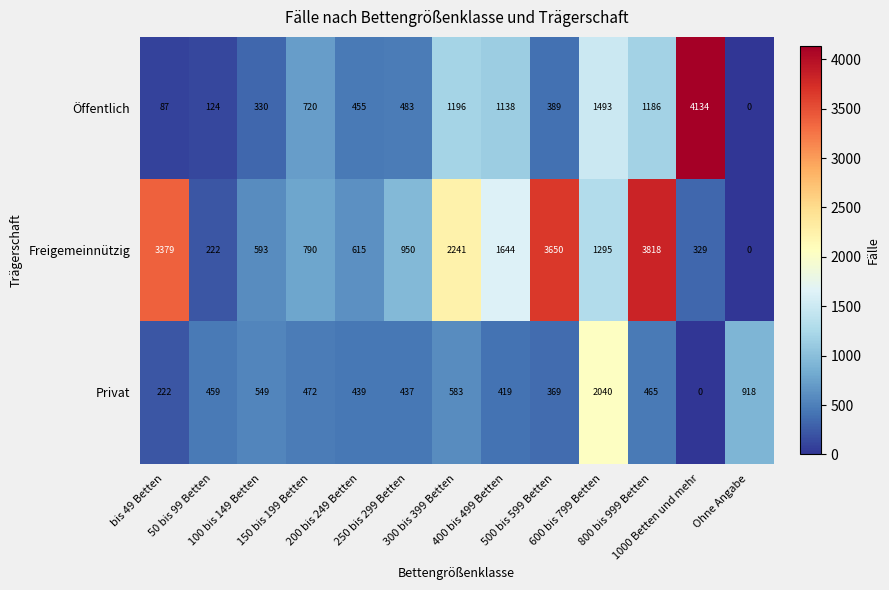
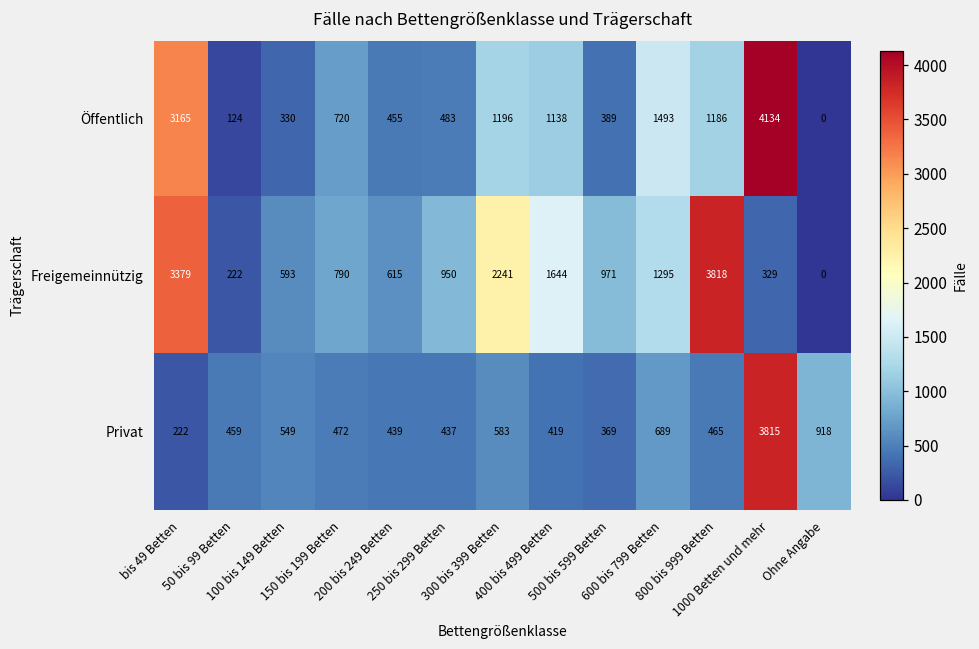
  {
    "Öffentlich": {
-     "bis 49 Betten": 87,
+     "bis 49 Betten": 3165,
      "50 bis 99 Betten": 124,
      "100 bis 149 Betten": 330,
      "150 bis 199 Betten": 720,
      "200 bis 249 Betten": 455,
      "250 bis 299 Betten": 483,
      "300 bis 399 Betten": 1196,
      "400 bis 499 Betten": 1138,
      "500 bis 599 Betten": 389,
      "600 bis 799 Betten": 1493,
      "800 bis 999 Betten": 1186,
      "1000 Betten und mehr": 4134,
      "Ohne Angabe": 0
    },
    "Freigemeinnützig": {
      "bis 49 Betten": 3379,
      "50 bis 99 Betten": 222,
      "100 bis 149 Betten": 593,
      "150 bis 199 Betten": 790,
      "200 bis 249 Betten": 615,
      "250 bis 299 Betten": 950,
      "300 bis 399 Betten": 2241,
      "400 bis 499 Betten": 1644,
-     "500 bis 599 Betten": 3650,
+     "500 bis 599 Betten": 971,
      "600 bis 799 Betten": 1295,
      "800 bis 999 Betten": 3818,
      "1000 Betten und mehr": 329,
      "Ohne Angabe": 0
    },
    "Privat": {
      "bis 49 Betten": 222,
      "50 bis 99 Betten": 459,
      "100 bis 149 Betten": 549,
      "150 bis 199 Betten": 472,
      "200 bis 249 Betten": 439,
      "250 bis 299 Betten": 437,
      "300 bis 399 Betten": 583,
      "400 bis 499 Betten": 419,
      "500 bis 599 Betten": 369,
-     "600 bis 799 Betten": 2040,
+     "600 bis 799 Betten": 689,
      "800 bis 999 Betten": 465,
-     "1000 Betten und mehr": 0,
+     "1000 Betten und mehr": 3815,
      "Ohne Angabe": 918
    }
  }
